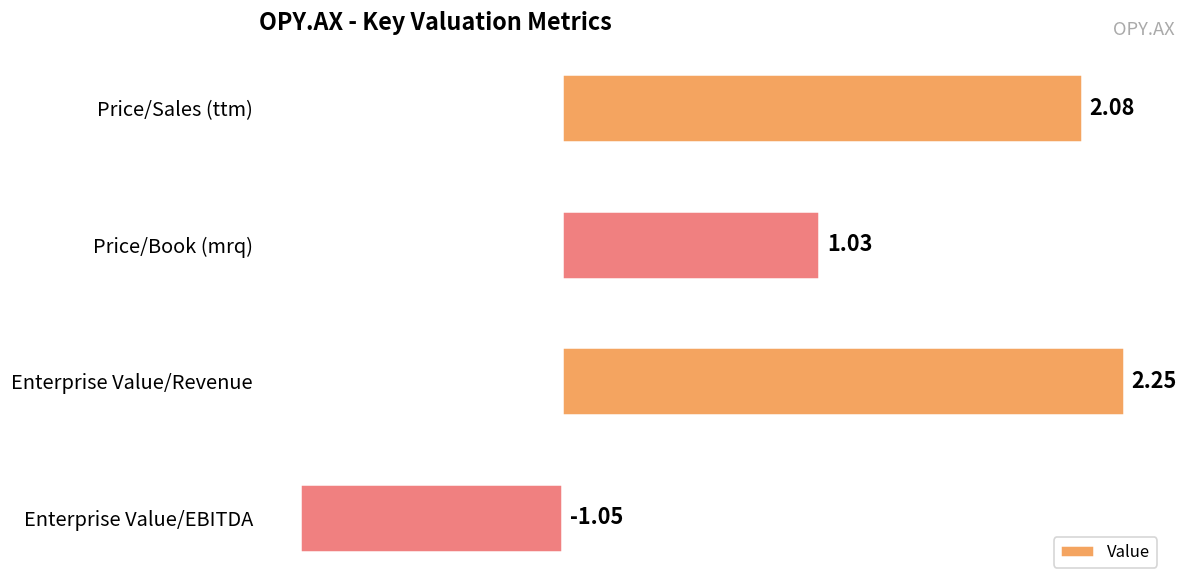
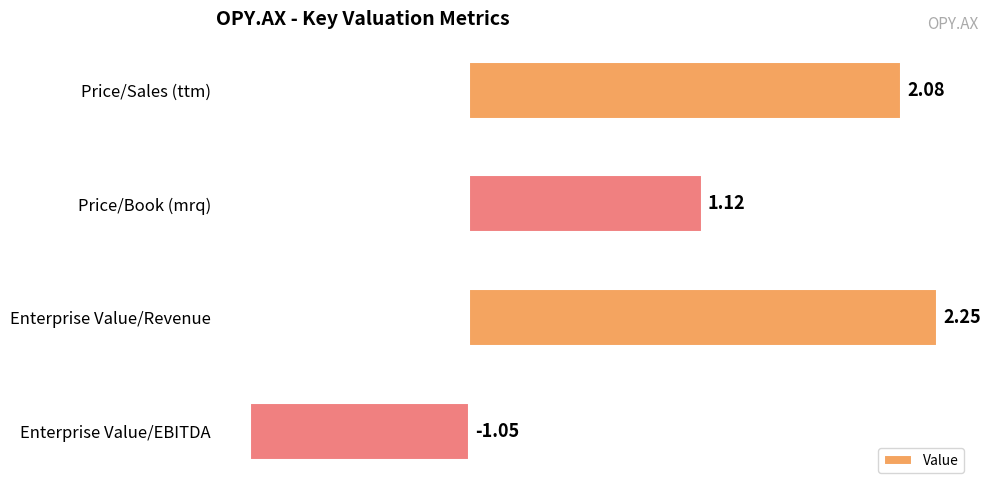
  {
    "Price/Sales (ttm)": 2.08,
-   "Price/Book (mrq)": 1.03,
+   "Price/Book (mrq)": 1.12,
    "Enterprise Value/Revenue": 2.25
  }
